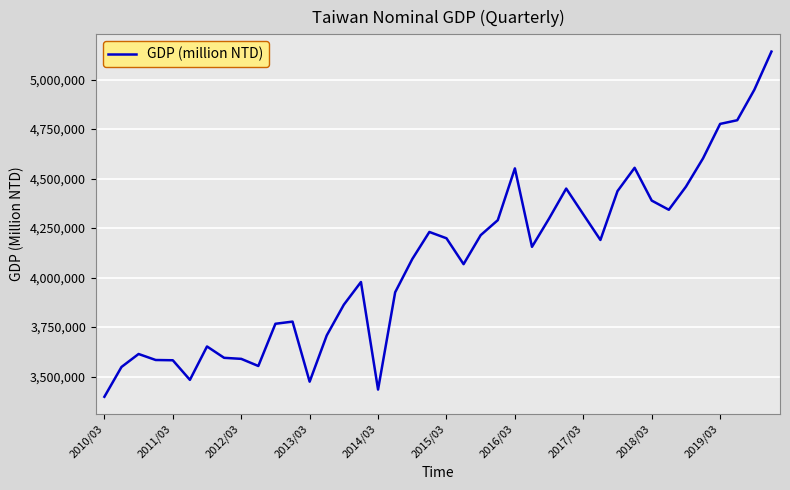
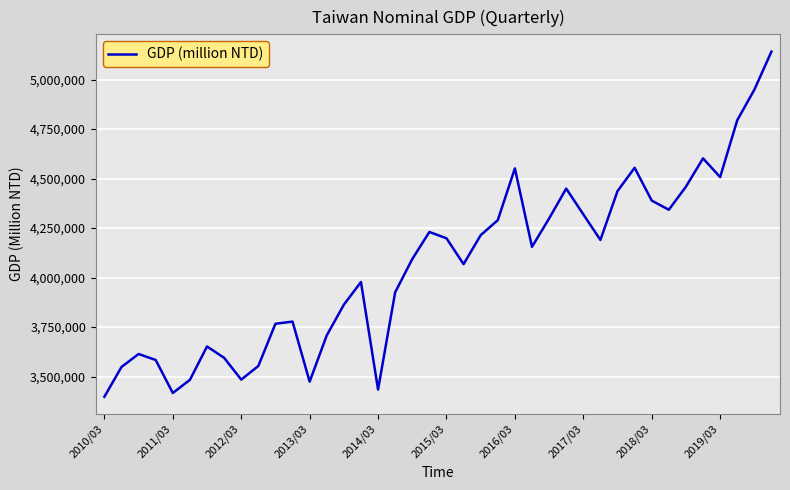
  {
    "2010/03": "3,400,000",
-   "2011/03": "3,580,000",
-   "2012/03": "3,590,000",
+   "2011/03": "3,420,000",
+   "2012/03": "3,480,000",
    "2013/03": "3,470,000",
    "2014/03": "3,430,000",
    "2015/03": "4,200,000",
    "2016/03": "4,550,000",
    "2017/03": "4,320,000",
    "2018/03": "4,390,000",
-   "2019/03": "4,780,000"
+   "2019/03": "4,510,000"
  }
